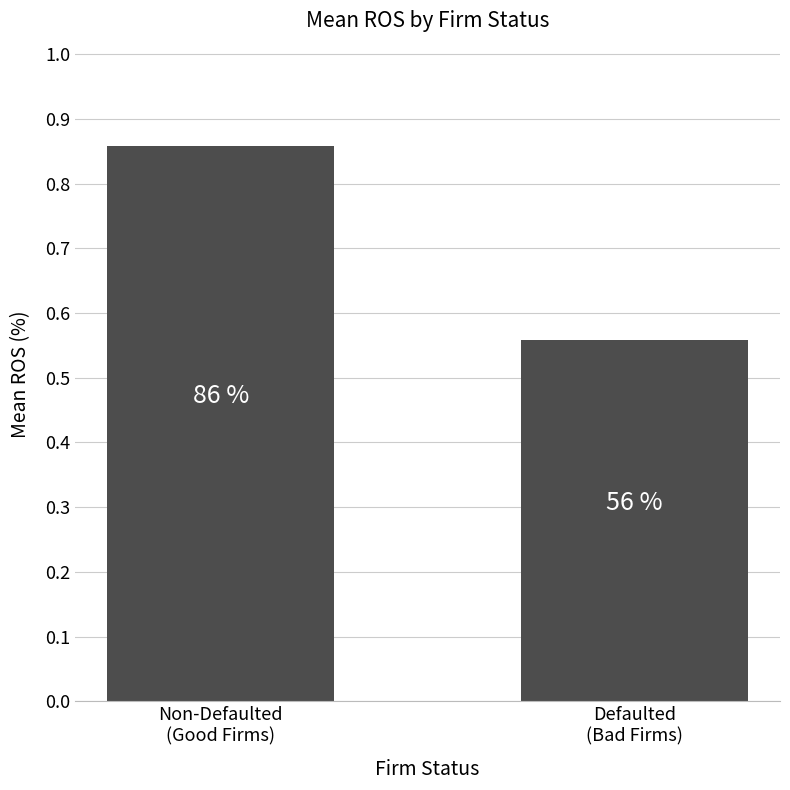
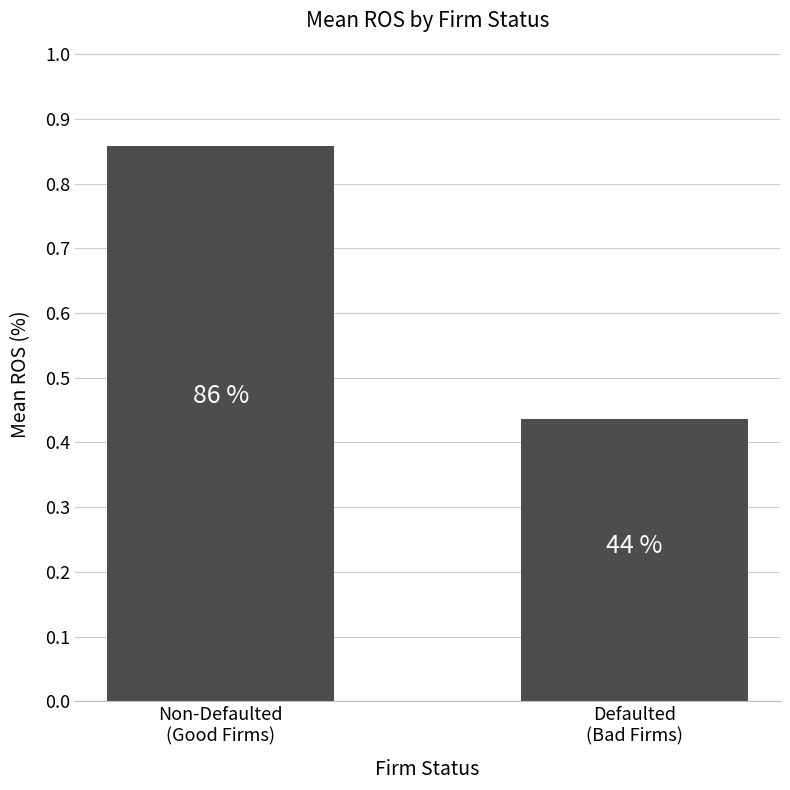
  {
    "Non-Defaulted (Good Firms)": "86 %",
-   "Defaulted (Bad Firms)": "56 %"
+   "Defaulted (Bad Firms)": "44 %"
  }
